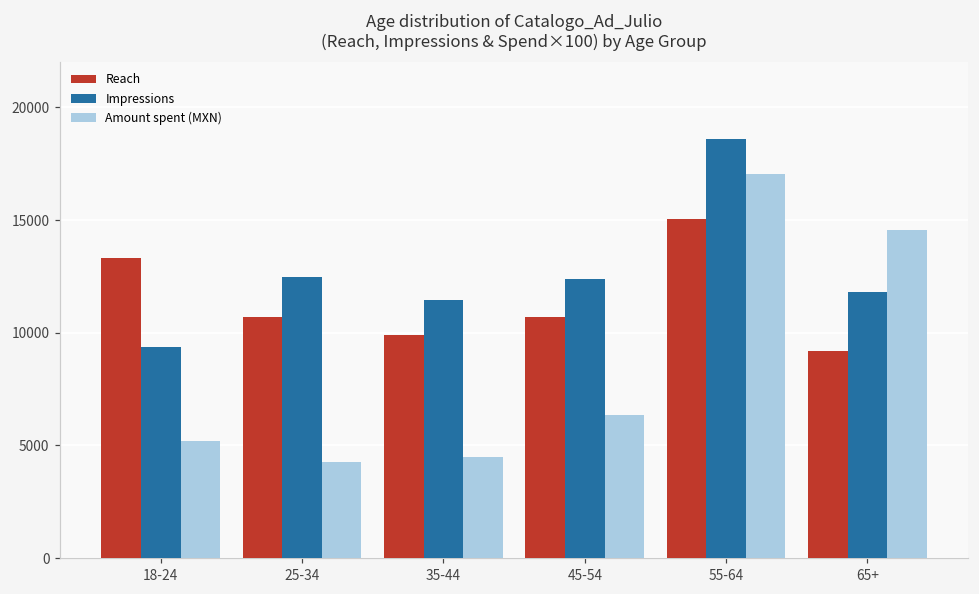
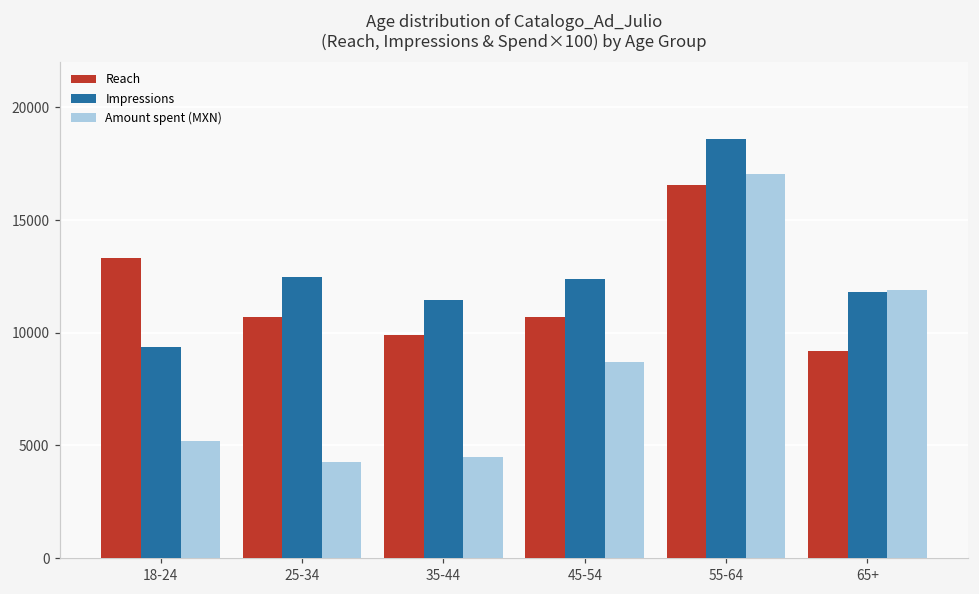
  {
    "Reach": {
      "18-24": 13300,
      "25-34": 10700,
      "35-44": 9900,
      "45-54": 10700,
-     "55-64": 15100,
+     "55-64": 16600,
      "65+": 9200
    },
    "Impressions": {
      "18-24": 9400,
      "25-34": 12500,
      "35-44": 11400,
      "45-54": 12400,
      "55-64": 18600,
      "65+": 11800
    },
    "Amount spent (MXN)": {
      "18-24": 5200,
      "25-34": 4200,
      "35-44": 4500,
-     "45-54": 6300,
+     "45-54": 8700,
      "55-64": 17000,
-     "65+": 14600
+     "65+": 11900
    }
  }
